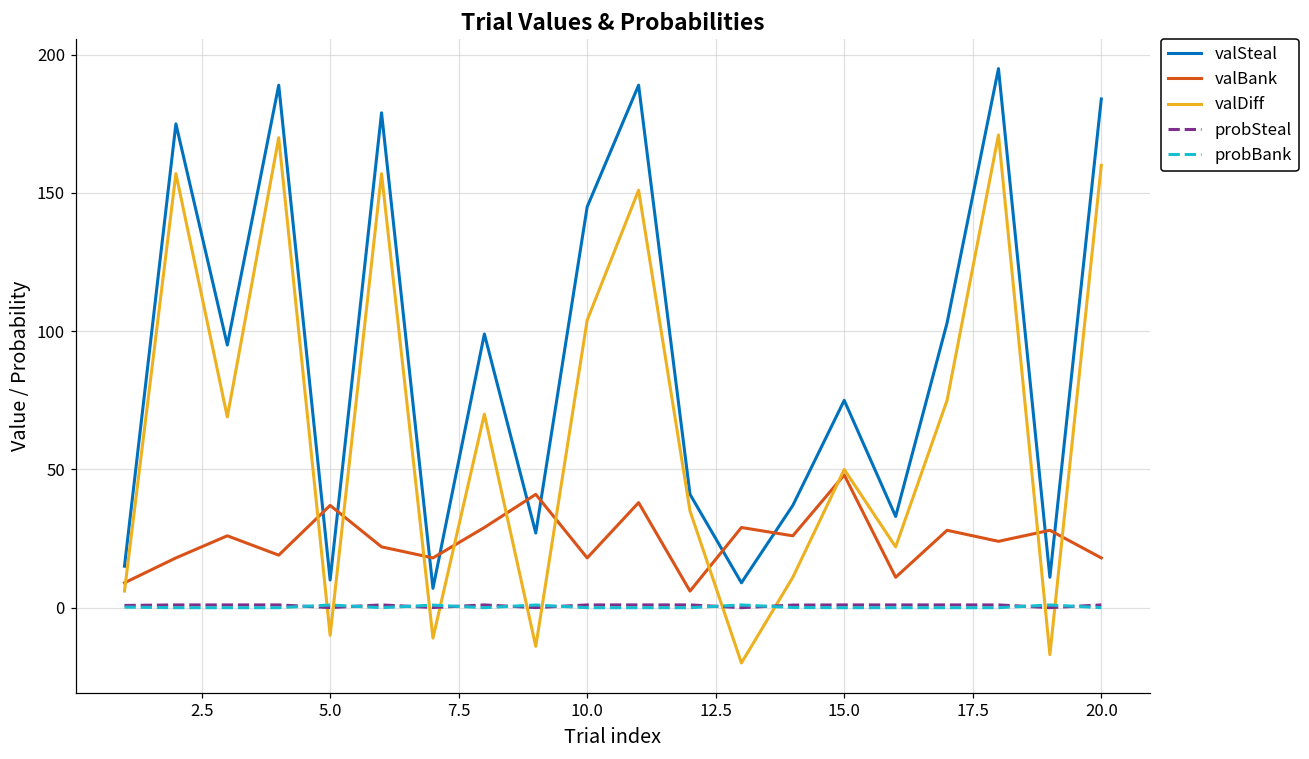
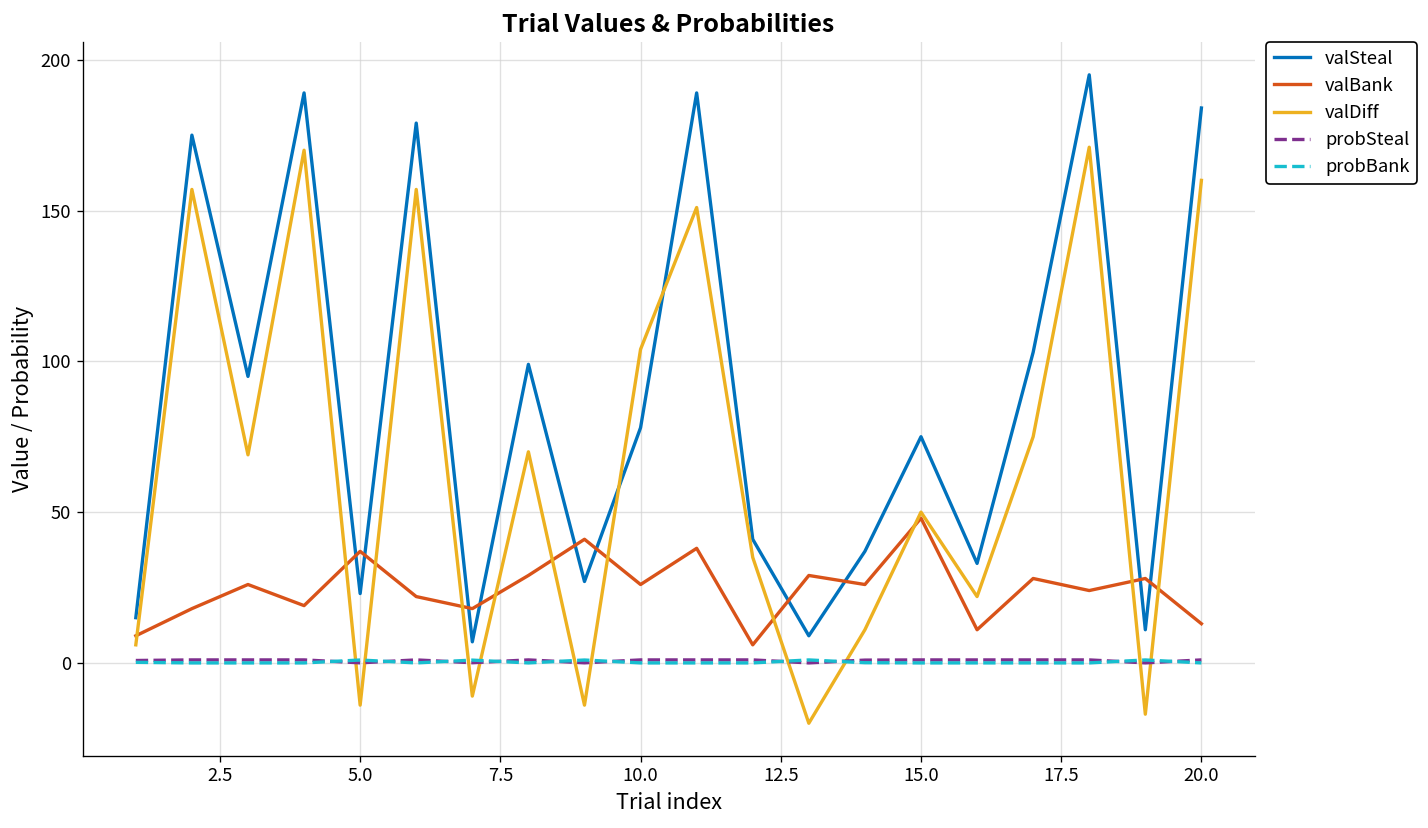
  {
    "valSteal": {
-     "5.0": 10,
-     "10.0": 145,
+     "5.0": 23,
+     "10.0": 78,
      "15.0": 75,
      "20.0": 184
    },
    "valBank": {
      "5.0": 37,
-     "10.0": 18,
+     "10.0": 26,
      "15.0": 48,
-     "20.0": 18
+     "20.0": 13
    },
    "valDiff": {
-     "5.0": -10,
+     "5.0": -14,
      "10.0": 104,
      "15.0": 50,
      "20.0": 160
    }
  }
